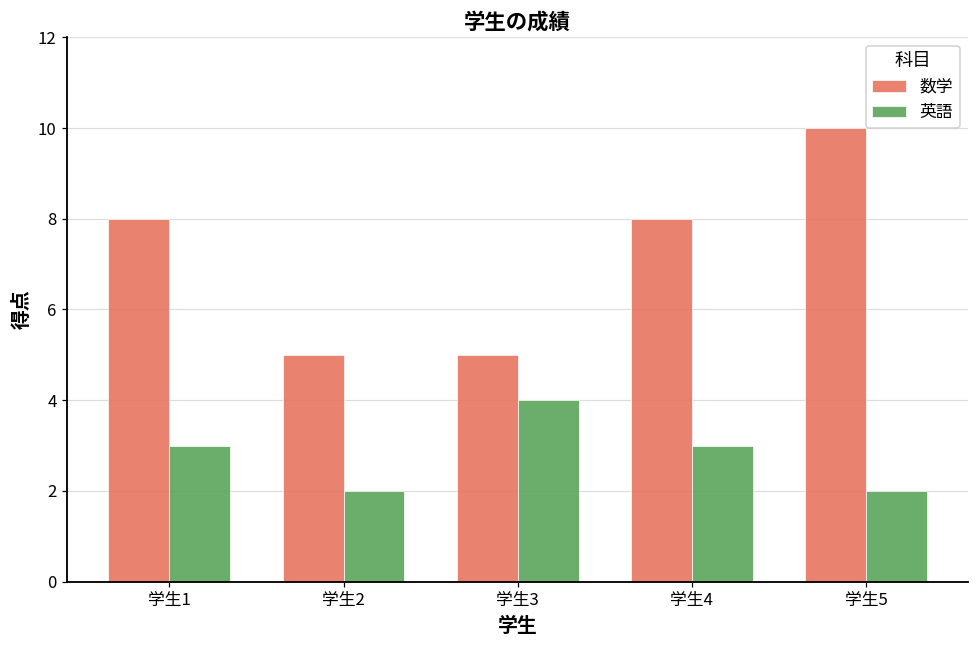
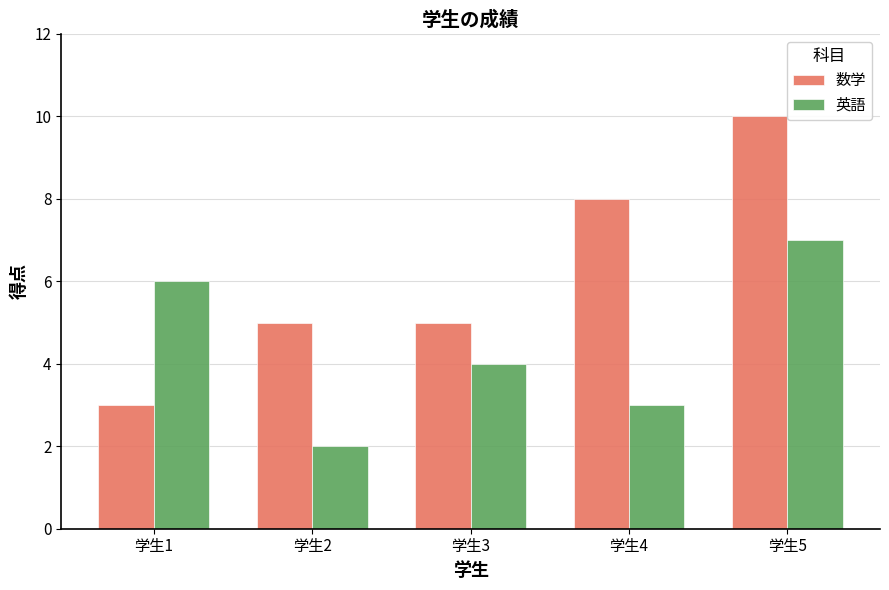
  {
    "数学": {
-     "学生1": 8,
+     "学生1": 3,
      "学生2": 5,
      "学生3": 5,
      "学生4": 8,
      "学生5": 10
    },
    "英語": {
-     "学生1": 3,
+     "学生1": 6,
      "学生2": 2,
      "学生3": 4,
      "学生4": 3,
-     "学生5": 2
+     "学生5": 7
    }
  }
